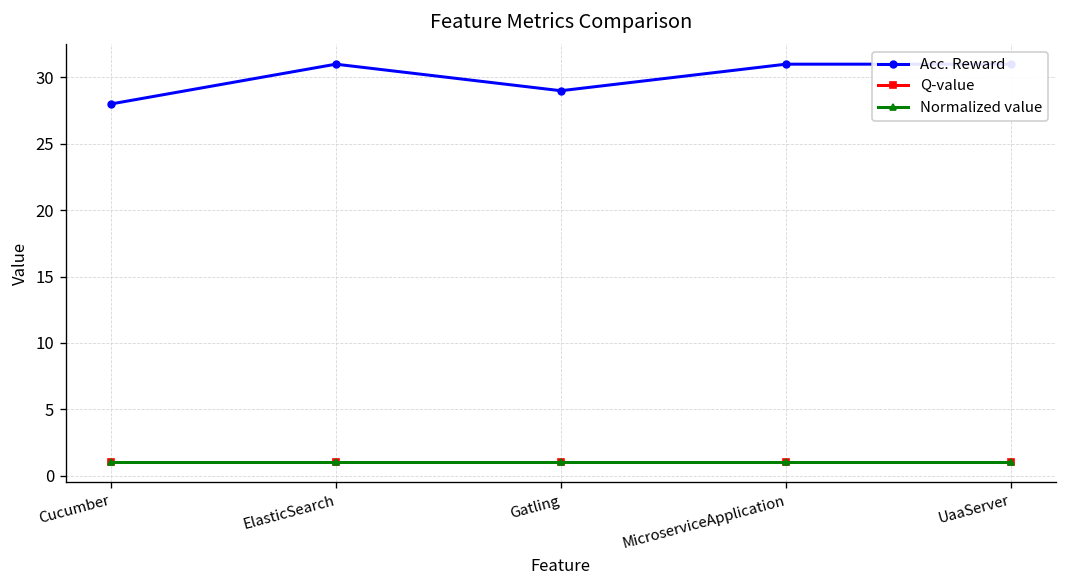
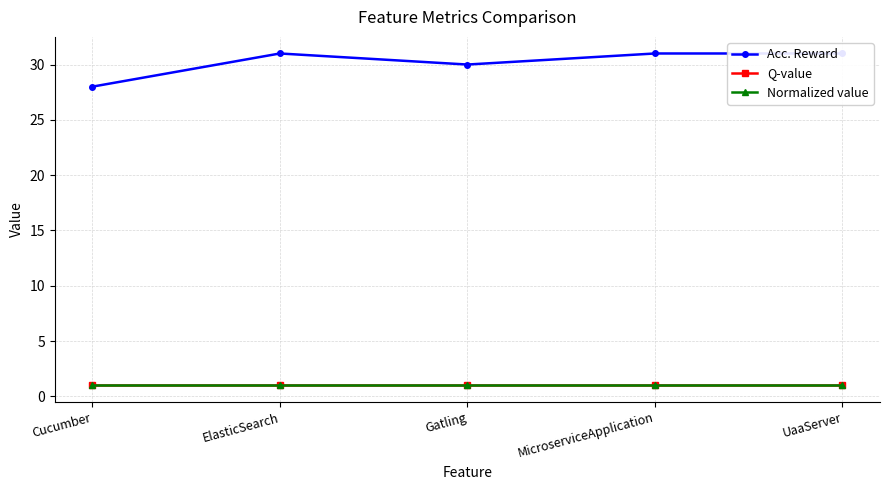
  {
    "Acc. Reward": {
      "Cucumber": 28,
      "ElasticSearch": 31,
-     "Gatling": 29,
+     "Gatling": 30,
      "MicroserviceApplication": 31
    },
    "Normalized value": {
      "Cucumber": 1,
      "ElasticSearch": 1,
      "Gatling": 1,
      "MicroserviceApplication": 1,
      "UaaServer": 1
    }
  }
